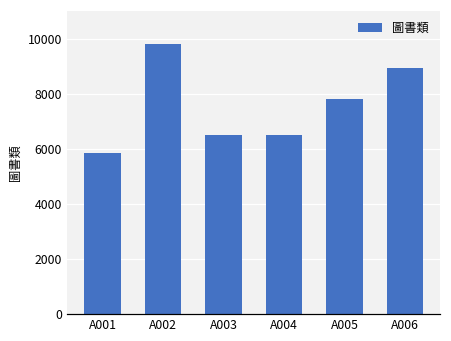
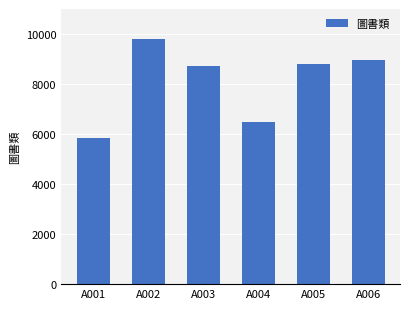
  {
    "A001": 5800,
    "A002": 9800,
-   "A003": 6500,
+   "A003": 8700,
    "A004": 6500,
-   "A005": 7800,
+   "A005": 8800,
    "A006": 8900
  }
